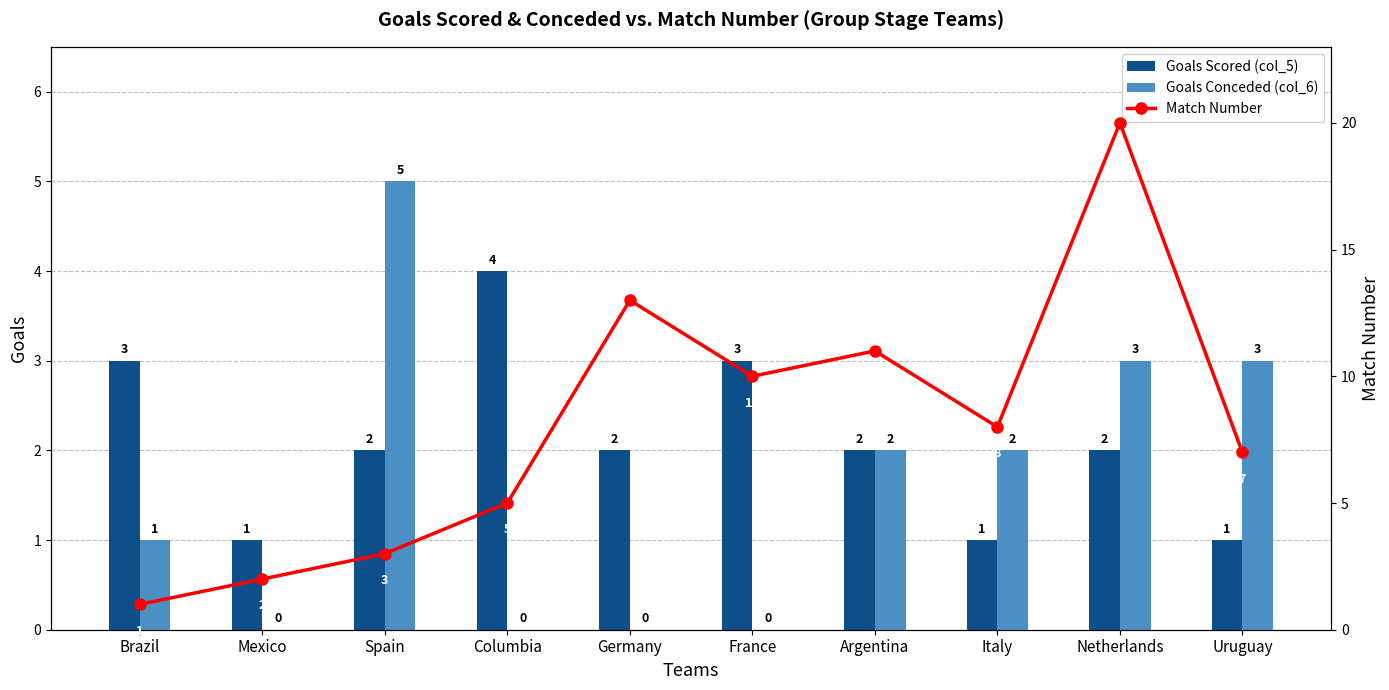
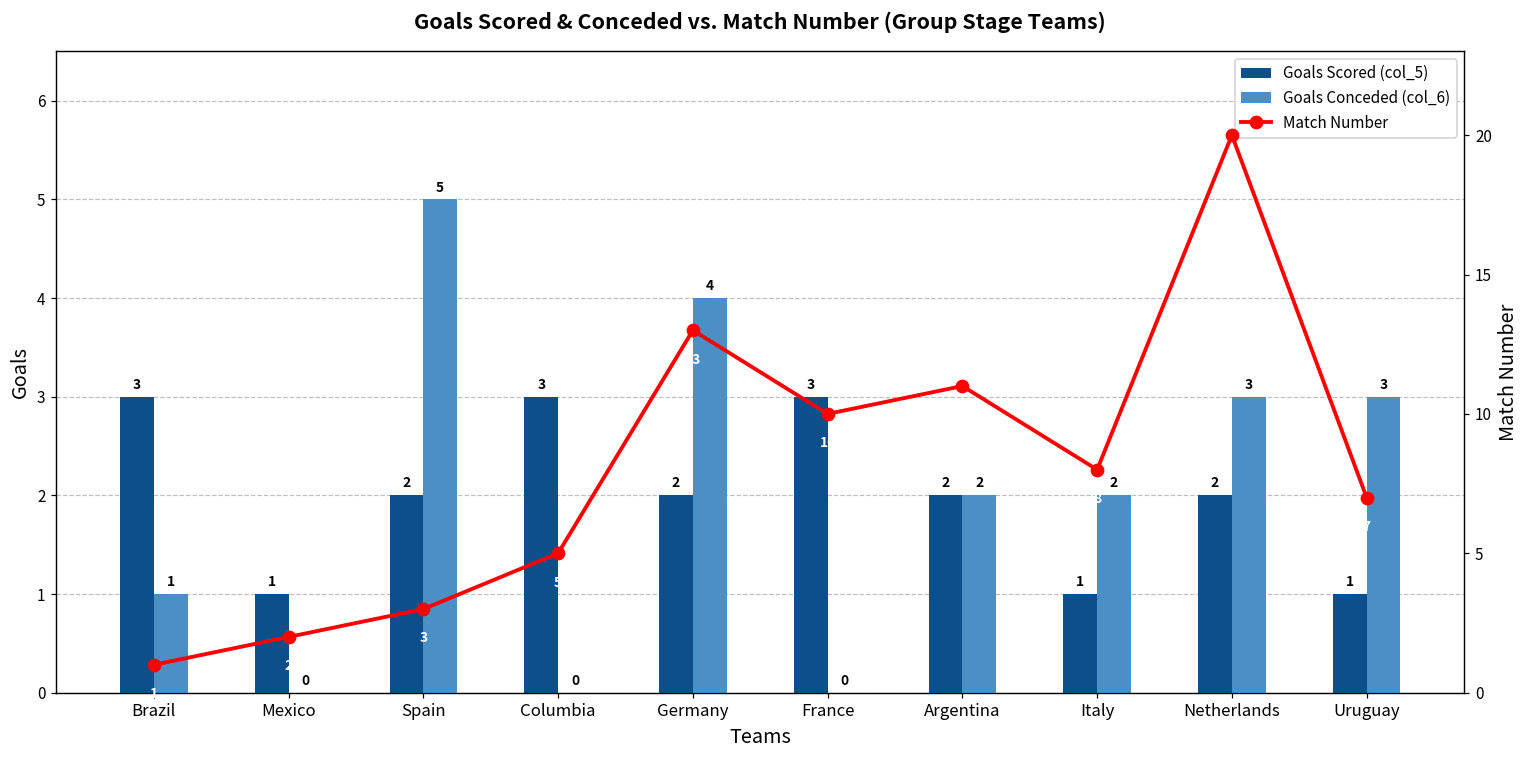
  {
    "Goals Scored (col_5)": {
      "Brazil": 3,
      "Mexico": 1,
      "Spain": 2,
-     "Columbia": 4,
+     "Columbia": 3,
      "Germany": 2,
      "France": 3,
      "Argentina": 2,
      "Italy": 1,
      "Netherlands": 2,
      "Uruguay": 1
    },
    "Goals Conceded (col_6)": {
      "Brazil": 1,
      "Mexico": 0,
      "Spain": 5,
      "Columbia": 0,
-     "Germany": 0,
+     "Germany": 4,
      "France": 0,
      "Argentina": 2,
      "Italy": 2,
      "Netherlands": 3,
      "Uruguay": 3
    },
    "Match Number": {
      "Spain": 3,
      "Uruguay": 7
    }
  }
